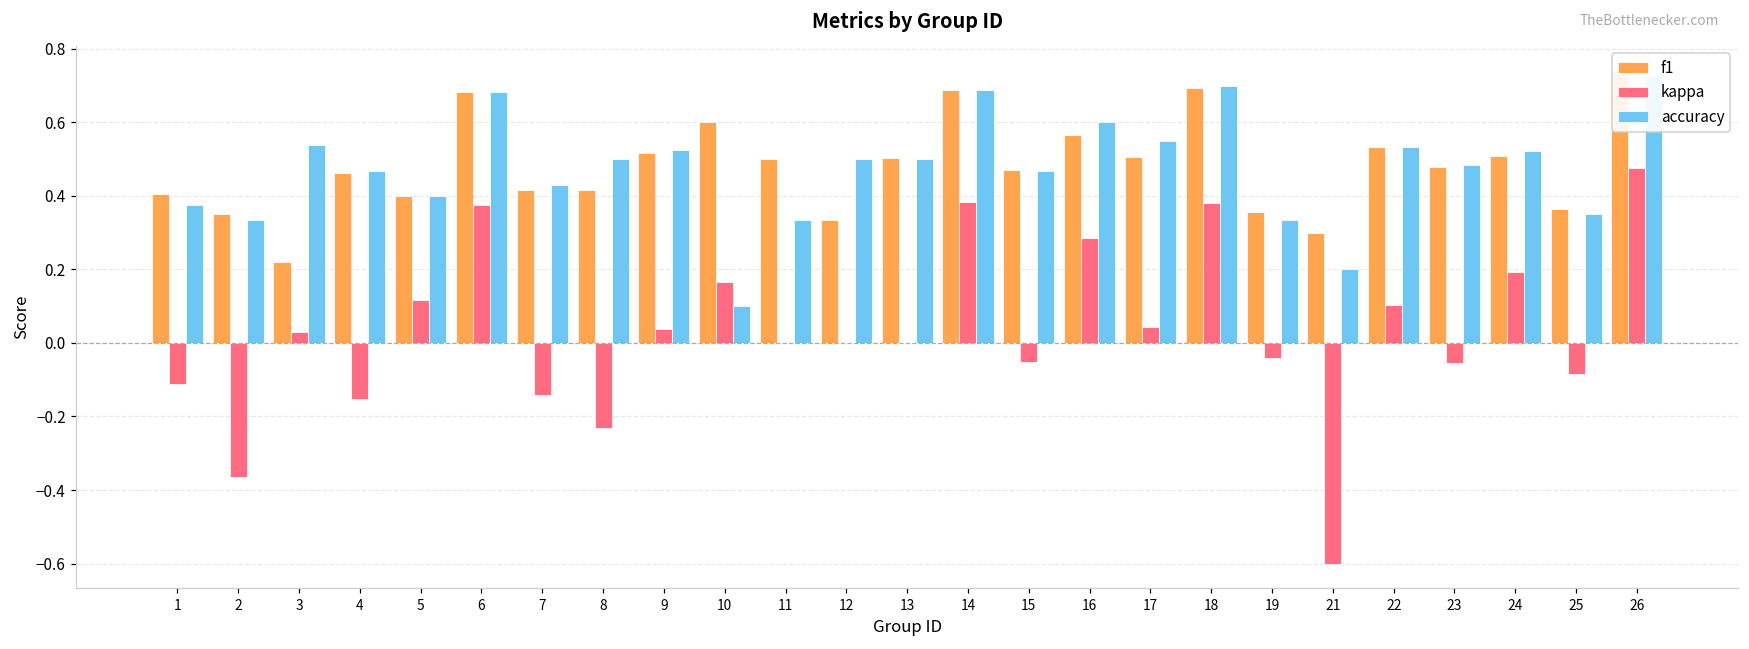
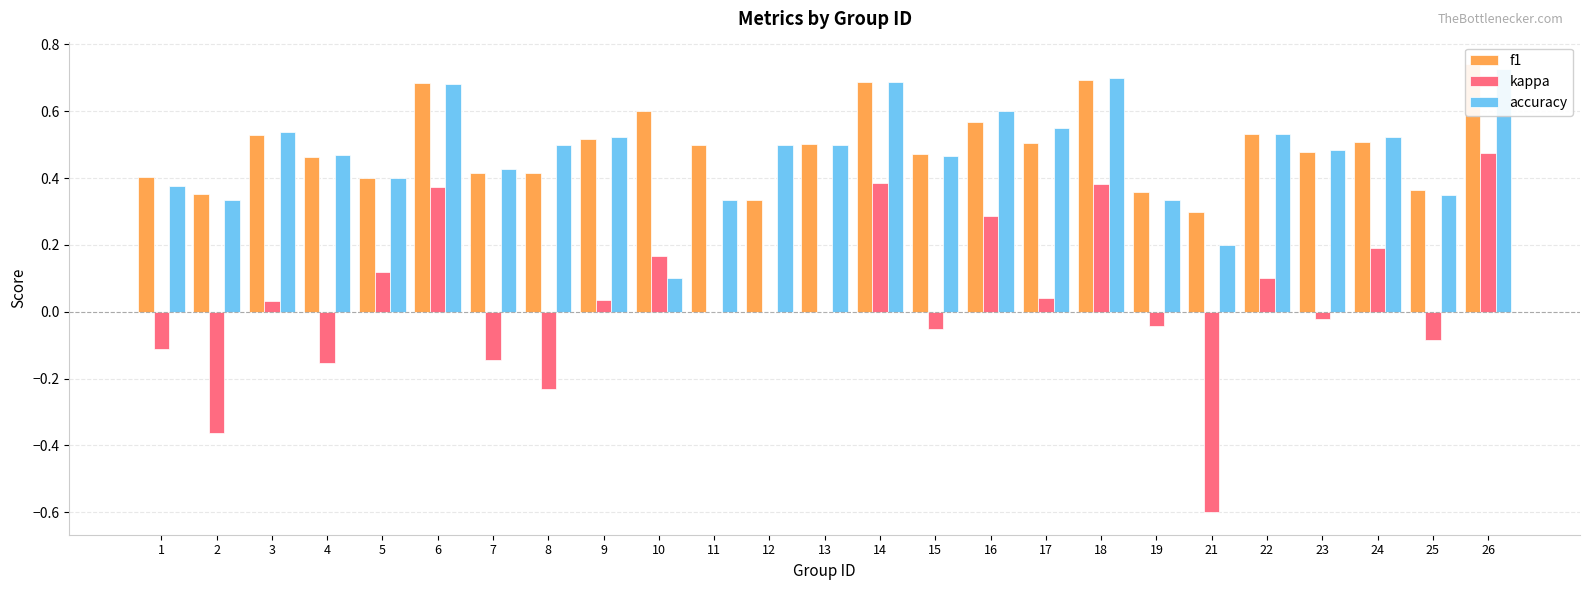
  {
    "f1": {
      "1": 0.40,
      "2": 0.35,
-     "3": 0.22,
+     "3": 0.53,
      "4": 0.46,
      "5": 0.40,
      "6": 0.68,
      "7": 0.42,
      "8": 0.42,
      "9": 0.52,
      "10": 0.60,
      "11": 0.50,
      "12": 0.33,
      "13": 0.50,
      "14": 0.69,
      "15": 0.47,
      "16": 0.57,
      "17": 0.51,
      "18": 0.69,
      "19": 0.36,
      "21": 0.30,
      "22": 0.53,
      "23": 0.48,
      "24": 0.51,
      "25": 0.36
    },
    "kappa": {
      "1": -0.11,
      "2": -0.36,
      "3": 0.03,
      "4": -0.15,
      "5": 0.12,
      "6": 0.37,
      "7": -0.14,
      "8": -0.23,
      "9": 0.04,
      "10": 0.17,
      "11": 0.00,
      "12": 0.00,
      "13": 0.00,
      "14": 0.38,
      "15": -0.05,
      "16": 0.29,
      "17": 0.04,
      "18": 0.38,
      "19": -0.04,
      "21": -0.60,
      "22": 0.10,
-     "23": -0.06,
+     "23": -0.02,
      "24": 0.19,
      "25": -0.08,
      "26": 0.48
    },
    "accuracy": {
      "1": 0.38,
      "2": 0.33,
      "3": 0.54,
      "4": 0.47,
      "5": 0.40,
      "6": 0.68,
      "7": 0.43,
      "8": 0.50,
      "9": 0.52,
      "10": 0.10,
      "11": 0.33,
      "12": 0.50,
      "13": 0.50,
      "14": 0.69,
      "15": 0.47,
      "16": 0.60,
      "17": 0.55,
      "18": 0.70,
      "19": 0.33,
      "21": 0.20,
      "22": 0.53,
      "23": 0.48,
      "24": 0.52,
      "25": 0.35
    }
  }
